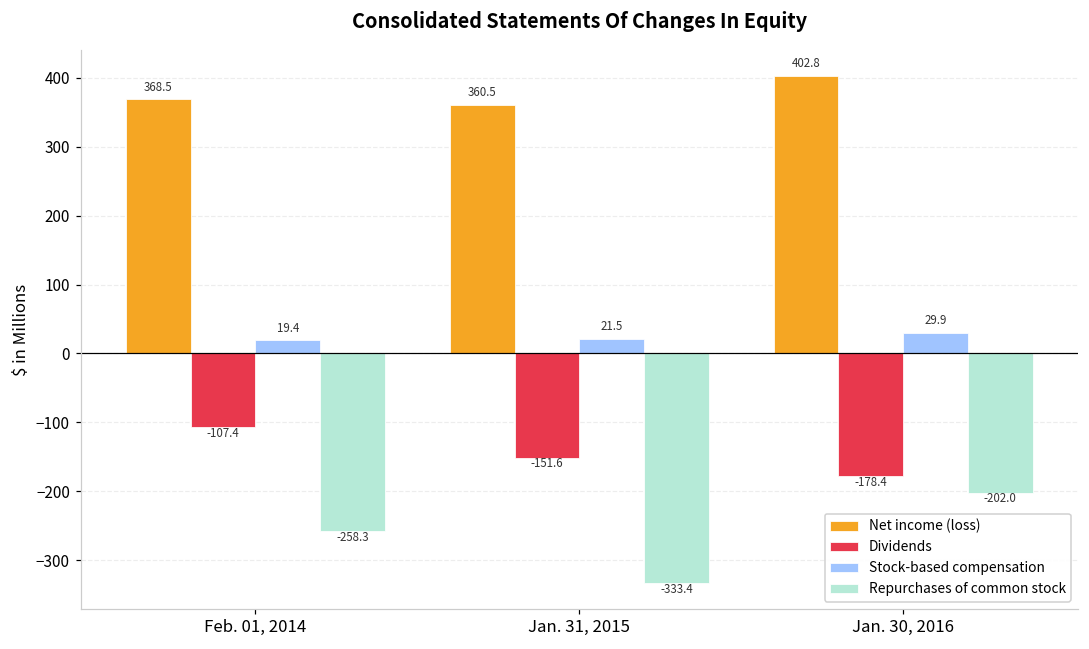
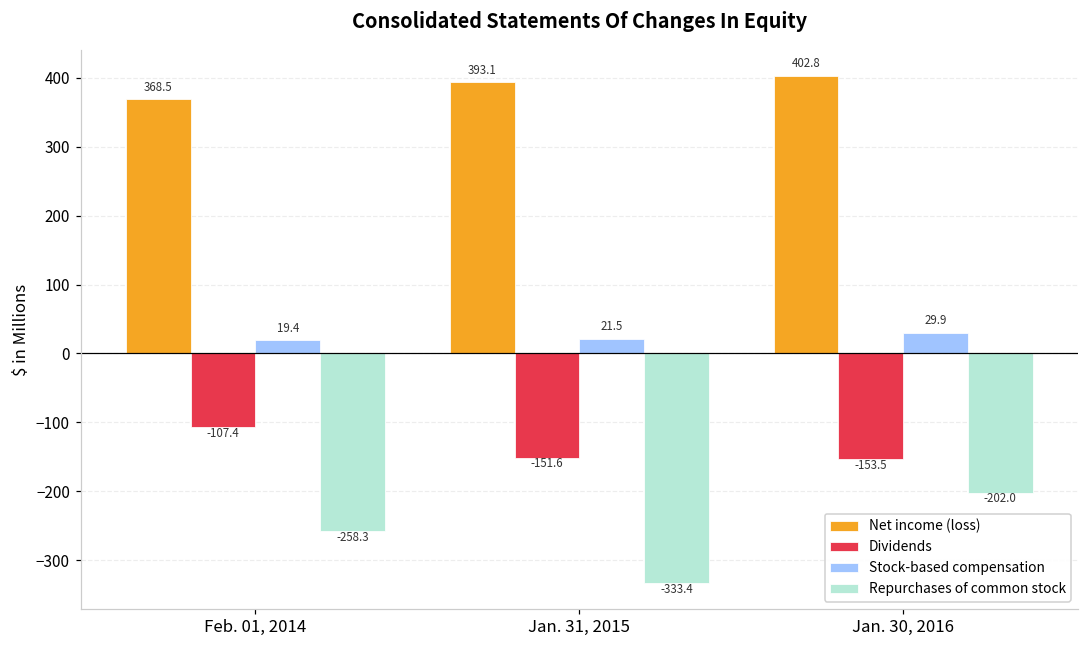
  {
    "Net income (loss)": {
      "Feb. 01, 2014": 368.5,
-     "Jan. 31, 2015": 360.5,
+     "Jan. 31, 2015": 393.1,
      "Jan. 30, 2016": 402.8
    },
    "Dividends": {
      "Feb. 01, 2014": -107.4,
      "Jan. 31, 2015": -151.6,
-     "Jan. 30, 2016": -178.4
+     "Jan. 30, 2016": -153.5
    }
  }
